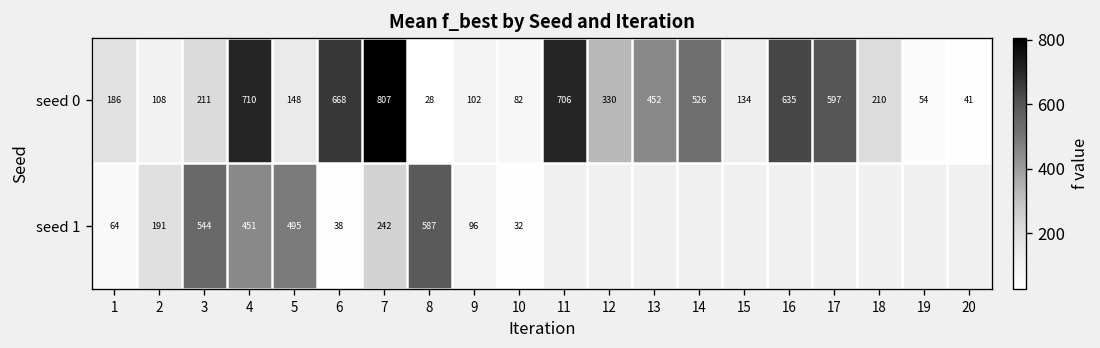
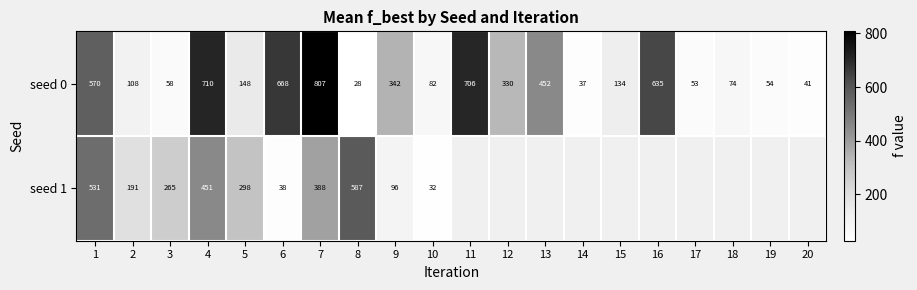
  {
    "seed 0": {
-     "1": 186,
+     "1": 570,
      "2": 108,
-     "3": 211,
+     "3": 58,
      "4": 710,
      "5": 148,
      "6": 668,
      "7": 807,
      "8": 28,
-     "9": 102,
+     "9": 342,
      "10": 82,
      "11": 706,
      "12": 330,
      "13": 452,
-     "14": 526,
+     "14": 37,
      "15": 134,
      "16": 635,
-     "17": 597,
-     "18": 210,
+     "17": 53,
+     "18": 74,
      "19": 54,
      "20": 41
    },
    "seed 1": {
-     "1": 64,
+     "1": 531,
      "2": 191,
-     "3": 544,
+     "3": 265,
      "4": 451,
-     "5": 495,
+     "5": 298,
      "6": 38,
-     "7": 242,
+     "7": 388,
      "8": 587,
      "9": 96,
      "10": 32
    }
  }
